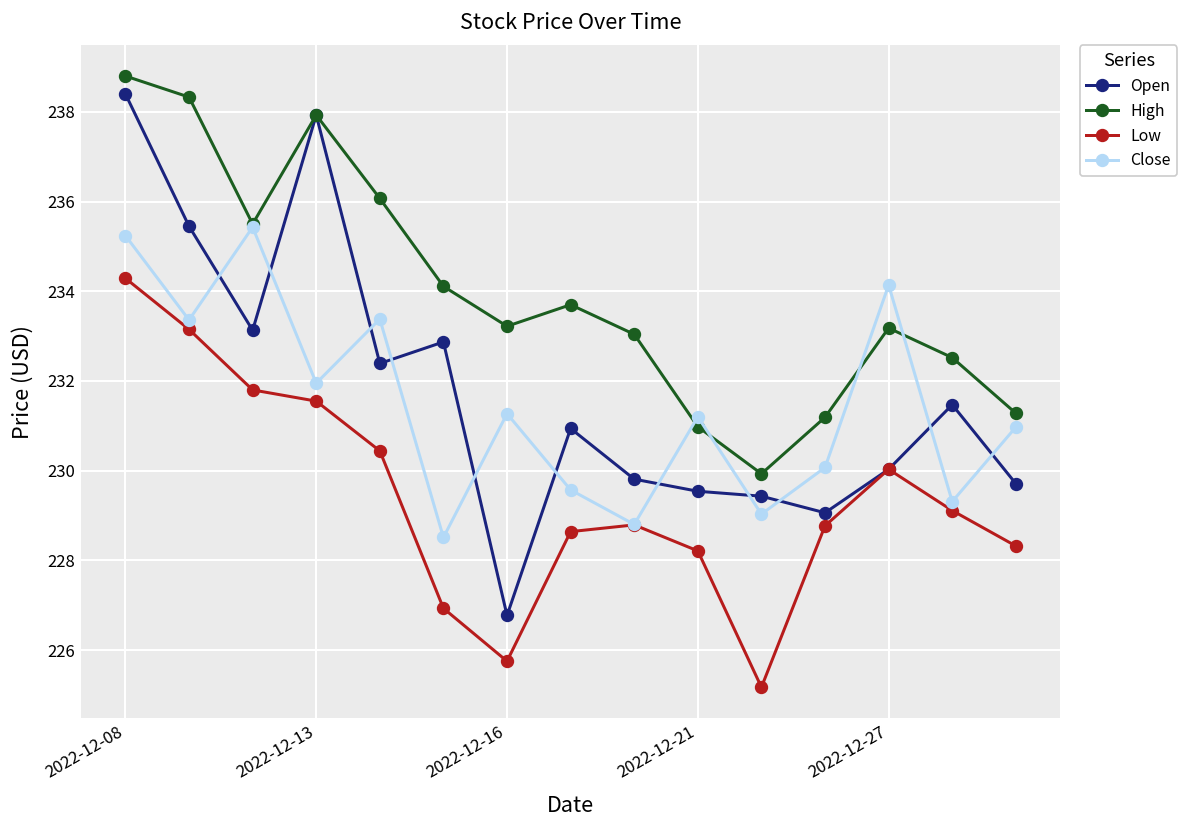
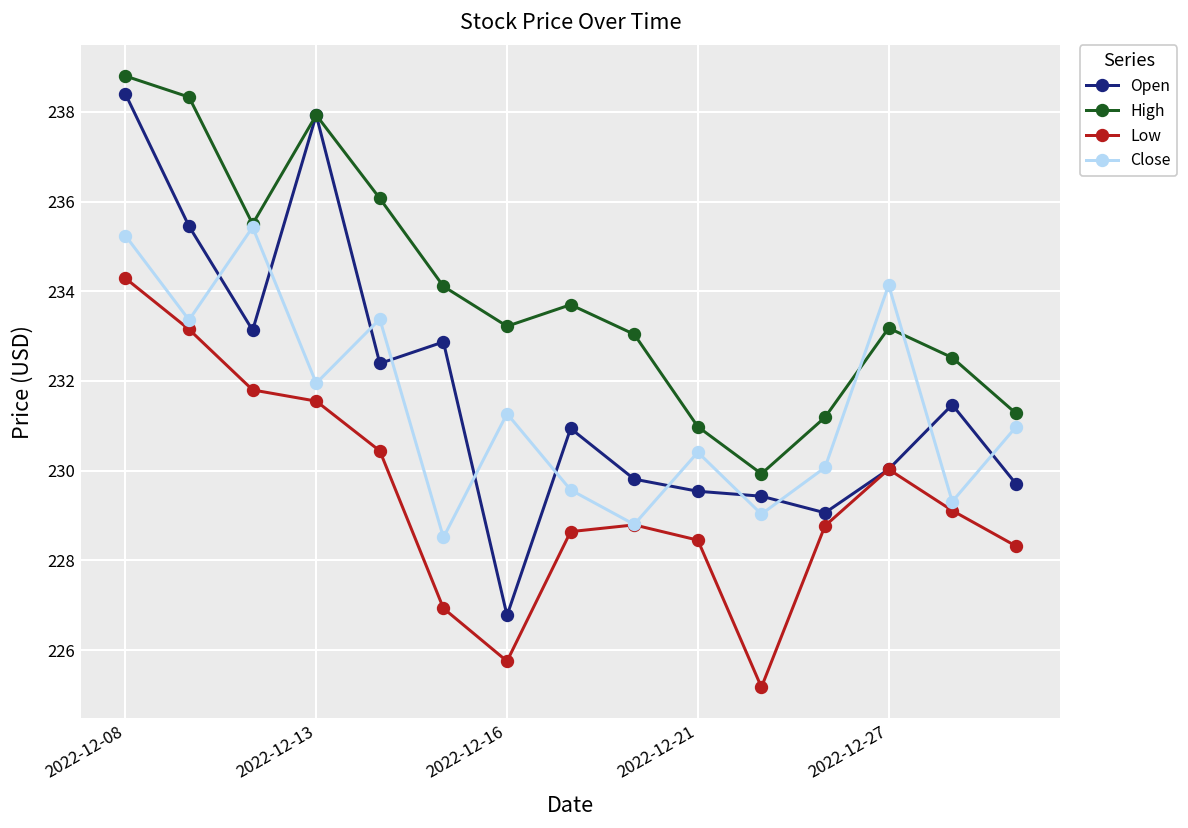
  {
    "Open": {
      "2022-12-08": 238.4,
      "2022-12-16": 226.8,
      "2022-12-21": 229.5
    },
    "High": {
      "2022-12-08": 238.8,
      "2022-12-16": 233.2,
      "2022-12-21": 231.0,
      "2022-12-27": 233.2
    },
    "Low": {
      "2022-12-08": 234.3,
      "2022-12-13": 231.6,
      "2022-12-16": 225.8,
-     "2022-12-21": 228.2
+     "2022-12-21": 228.5
    },
    "Close": {
      "2022-12-08": 235.2,
      "2022-12-13": 232.0,
      "2022-12-16": 231.3,
-     "2022-12-21": 231.2,
+     "2022-12-21": 230.4,
      "2022-12-27": 234.1
    }
  }
